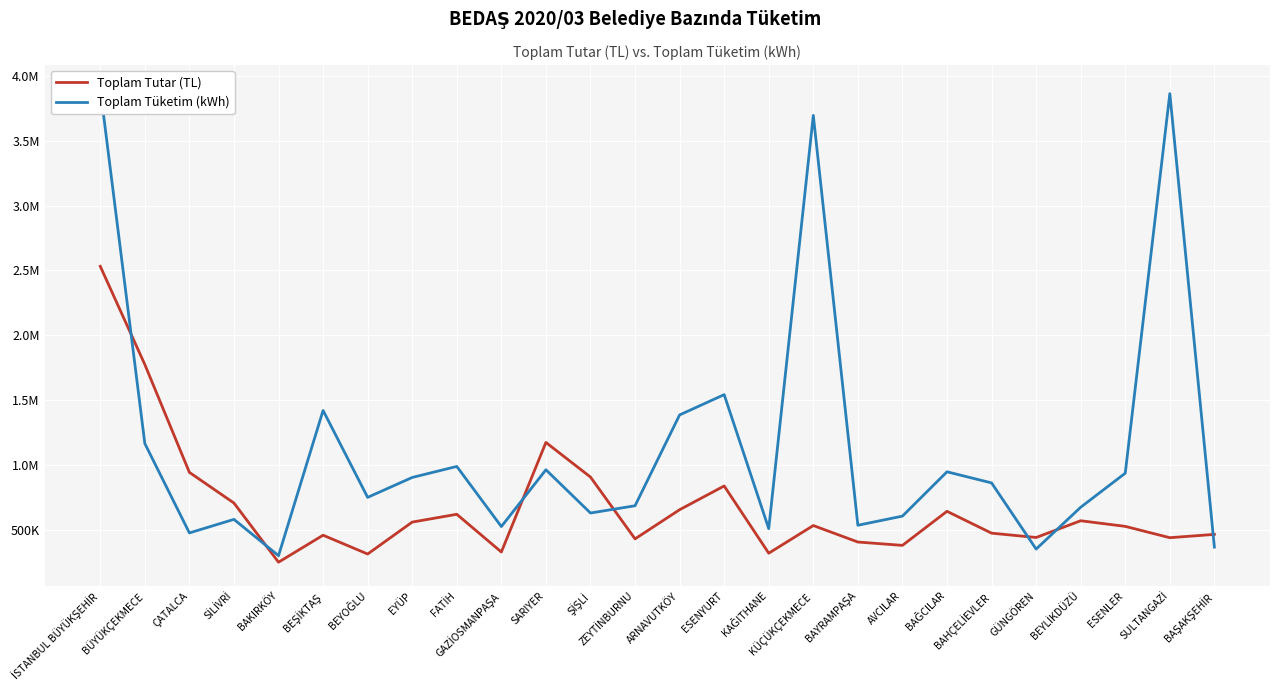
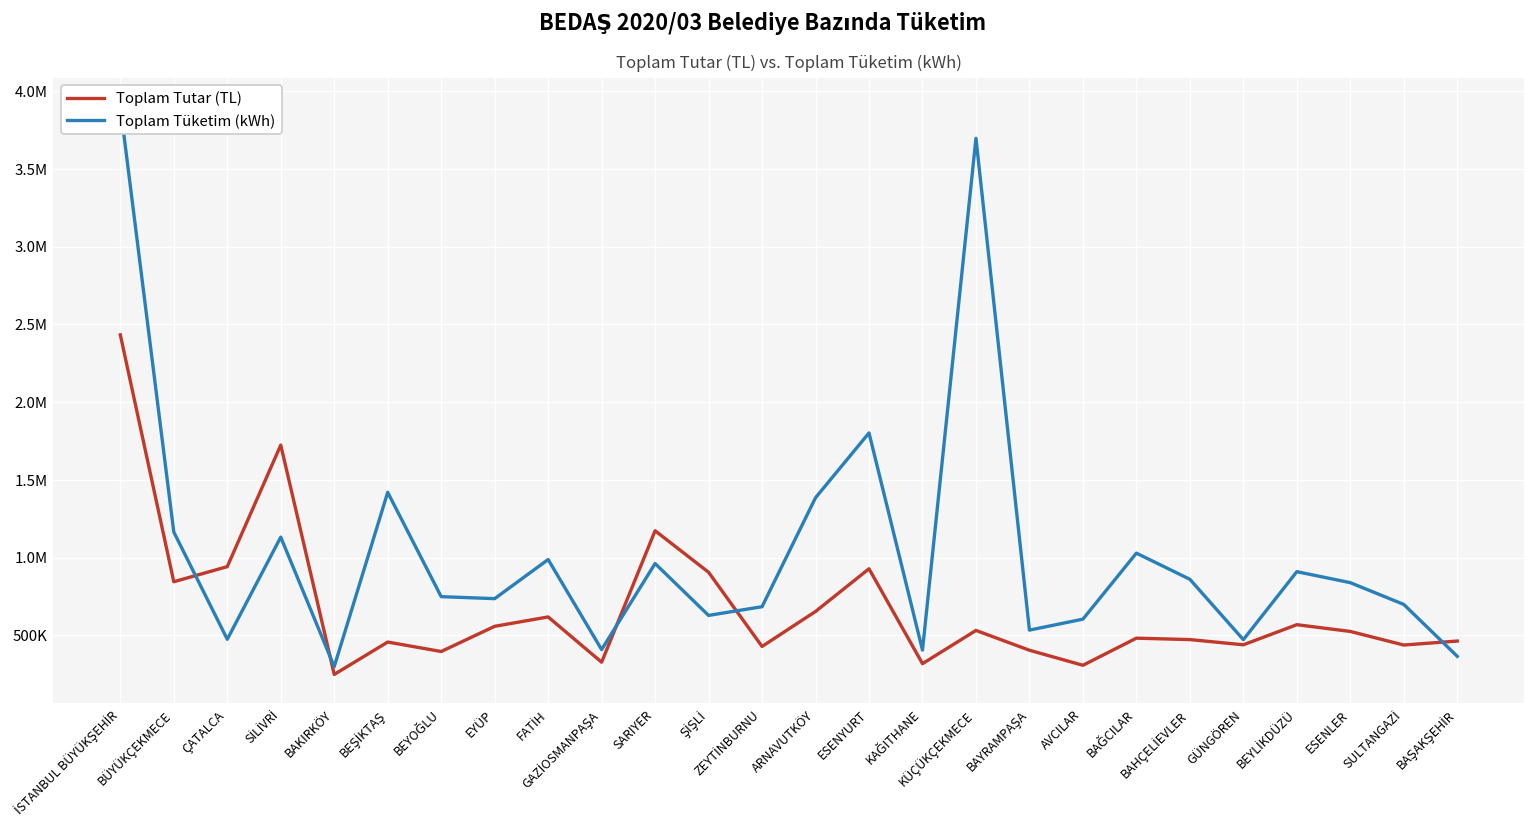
  {
    "Toplam Tutar (TL)": {
-     "İSTANBUL BÜYÜKŞEHİR": 2530000,
-     "BÜYÜKÇEKMECE": 1770000,
+     "İSTANBUL BÜYÜKŞEHİR": 2430000,
+     "BÜYÜKÇEKMECE": 840000,
      "ÇATALCA": 940000,
-     "SİLİVRİ": 700000,
+     "SİLİVRİ": 1720000,
      "BAKIRKÖY": 250000,
      "BEŞİKTAŞ": 460000,
-     "BEYOĞLU": 310000,
+     "BEYOĞLU": 400000,
      "EYÜP": 560000,
      "FATİH": 620000,
      "GAZİOSMANPAŞA": 330000,
      "SARIYER": 1170000,
      "ŞİŞLİ": 910000,
      "ZEYTİNBURNU": 430000,
      "ARNAVUTKÖY": 650000,
-     "ESENYURT": 840000,
+     "ESENYURT": 930000,
      "KAĞITHANE": 320000,
      "KÜÇÜKÇEKMECE": 530000,
      "BAYRAMPAŞA": 400000,
-     "AVCILAR": 380000,
-     "BAĞCILAR": 640000,
+     "AVCILAR": 310000,
+     "BAĞCILAR": 480000,
      "BAHÇELİEVLER": 470000,
      "GÜNGÖREN": 440000,
      "BEYLİKDÜZÜ": 570000,
      "ESENLER": 520000,
      "SULTANGAZİ": 440000,
      "BAŞAKŞEHİR": 460000
    },
    "Toplam Tüketim (kWh)": {
      "BÜYÜKÇEKMECE": 1160000,
      "ÇATALCA": 470000,
-     "SİLİVRİ": 580000,
+     "SİLİVRİ": 1130000,
      "BAKIRKÖY": 300000,
      "BEŞİKTAŞ": 1420000,
      "BEYOĞLU": 750000,
-     "EYÜP": 900000,
+     "EYÜP": 740000,
      "FATİH": 990000,
-     "GAZİOSMANPAŞA": 520000,
+     "GAZİOSMANPAŞA": 410000,
      "SARIYER": 960000,
      "ŞİŞLİ": 630000,
      "ZEYTİNBURNU": 680000,
      "ARNAVUTKÖY": 1380000,
-     "ESENYURT": 1540000,
-     "KAĞITHANE": 510000,
+     "ESENYURT": 1800000,
+     "KAĞITHANE": 400000,
      "KÜÇÜKÇEKMECE": 3700000,
      "BAYRAMPAŞA": 530000,
      "AVCILAR": 600000,
-     "BAĞCILAR": 950000,
+     "BAĞCILAR": 1030000,
      "BAHÇELİEVLER": 860000,
-     "GÜNGÖREN": 350000,
-     "BEYLİKDÜZÜ": 670000,
-     "ESENLER": 940000,
-     "SULTANGAZİ": 3870000,
+     "GÜNGÖREN": 470000,
+     "BEYLİKDÜZÜ": 910000,
+     "ESENLER": 840000,
+     "SULTANGAZİ": 700000,
      "BAŞAKŞEHİR": 360000
    }
  }
